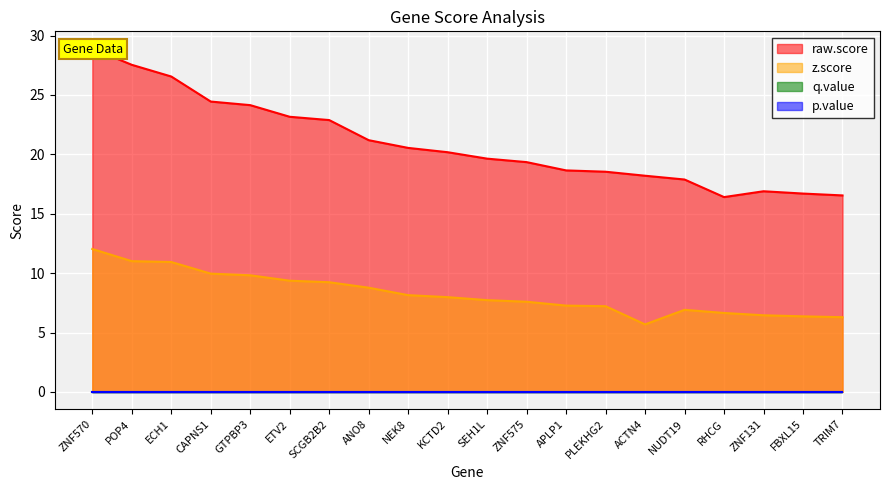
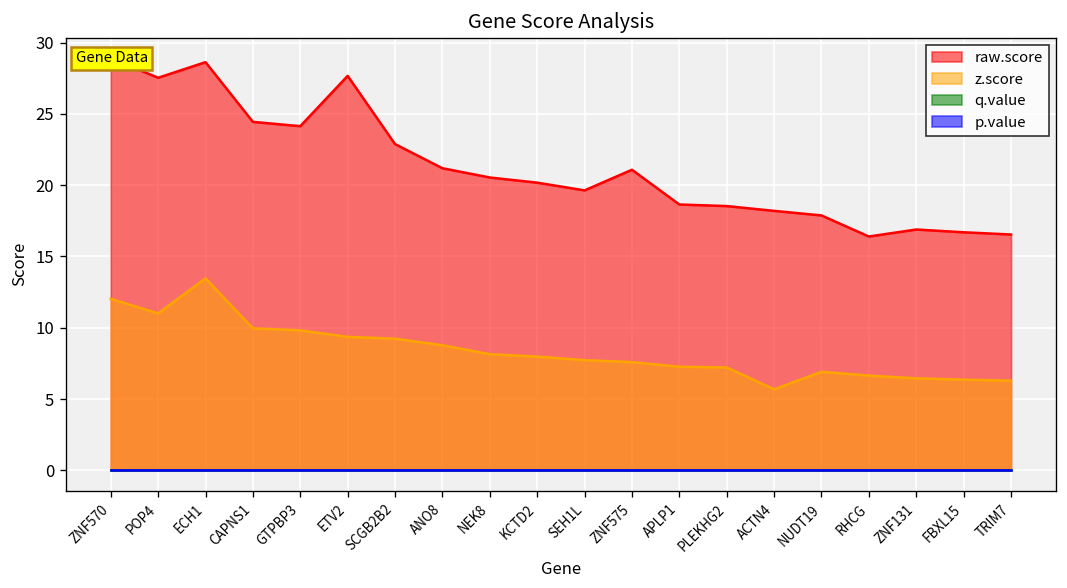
  {
    "raw.score": {
      "POP4": 27.5,
-     "ECH1": 26.6,
+     "ECH1": 28.6,
      "CAPNS1": 24.4,
      "GTPBP3": 24.1,
-     "ETV2": 23.2,
+     "ETV2": 27.7,
      "SCGB2B2": 22.9,
      "ANO8": 21.2,
      "NEK8": 20.5,
      "KCTD2": 20.2,
      "SEH1L": 19.6,
-     "ZNF575": 19.3,
+     "ZNF575": 21.1,
      "APLP1": 18.6,
      "PLEKHG2": 18.5,
      "ACTN4": 18.2,
      "NUDT19": 17.9,
      "RHCG": 16.4,
      "ZNF131": 16.9,
      "FBXL15": 16.7,
      "TRIM7": 16.5
    },
    "z.score": {
      "ZNF570": 12.0,
      "POP4": 11.0,
-     "ECH1": 10.9,
+     "ECH1": 13.5,
      "CAPNS1": 10.0,
      "GTPBP3": 9.8,
      "ETV2": 9.4,
      "SCGB2B2": 9.2,
      "ANO8": 8.8,
      "NEK8": 8.1,
      "KCTD2": 8.0,
      "SEH1L": 7.7,
      "ZNF575": 7.6,
      "APLP1": 7.3,
      "PLEKHG2": 7.2,
      "ACTN4": 5.7,
      "NUDT19": 6.9,
      "RHCG": 6.6,
      "ZNF131": 6.5,
      "FBXL15": 6.4,
      "TRIM7": 6.3
    },
    "p.value": {
      "ZNF570": 0.0,
      "POP4": 0.0,
      "ECH1": 0.0,
      "CAPNS1": 0.0,
      "GTPBP3": 0.0,
      "ETV2": 0.0,
      "SCGB2B2": 0.0,
      "ANO8": 0.0,
      "NEK8": 0.0,
      "KCTD2": 0.0,
      "SEH1L": 0.0,
      "ZNF575": 0.0,
      "APLP1": 0.0,
      "PLEKHG2": 0.0,
      "ACTN4": 0.0,
      "NUDT19": 0.0,
      "RHCG": 0.0,
      "ZNF131": 0.0,
      "FBXL15": 0.0,
      "TRIM7": 0.0
    }
  }
